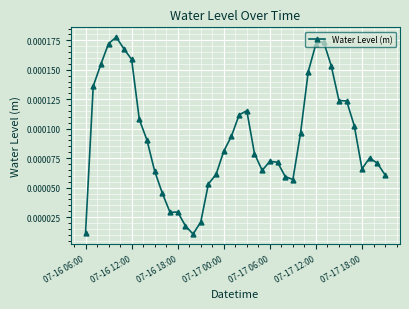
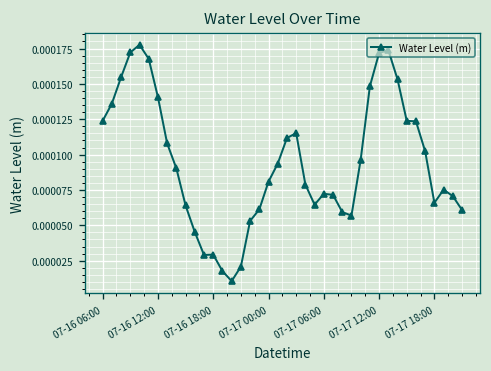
  {
-   "07-16 06:00": 0.000012,
-   "07-16 12:00": 0.000159,
+   "07-16 06:00": 0.000124,
+   "07-16 12:00": 0.000141,
    "07-16 18:00": 0.000029,
    "07-17 00:00": 0.000081,
    "07-17 06:00": 0.000072,
    "07-17 18:00": 0.000066
  }
